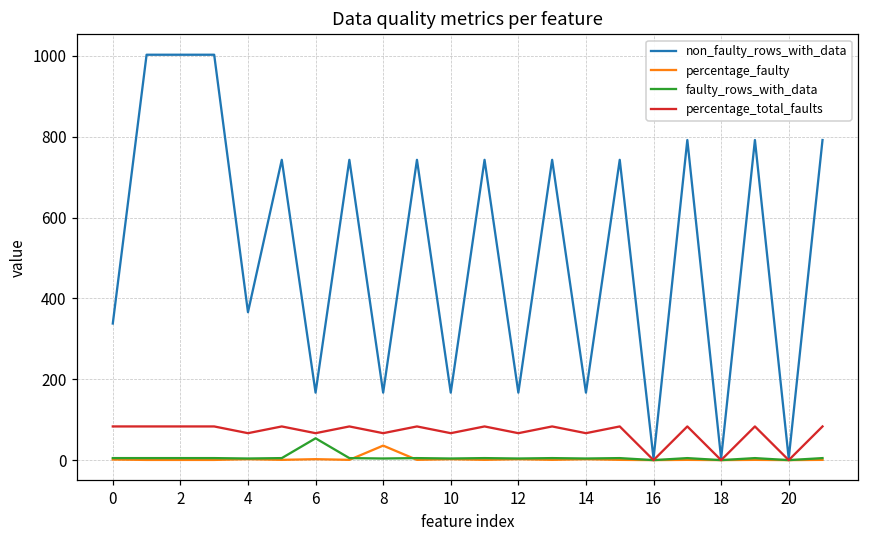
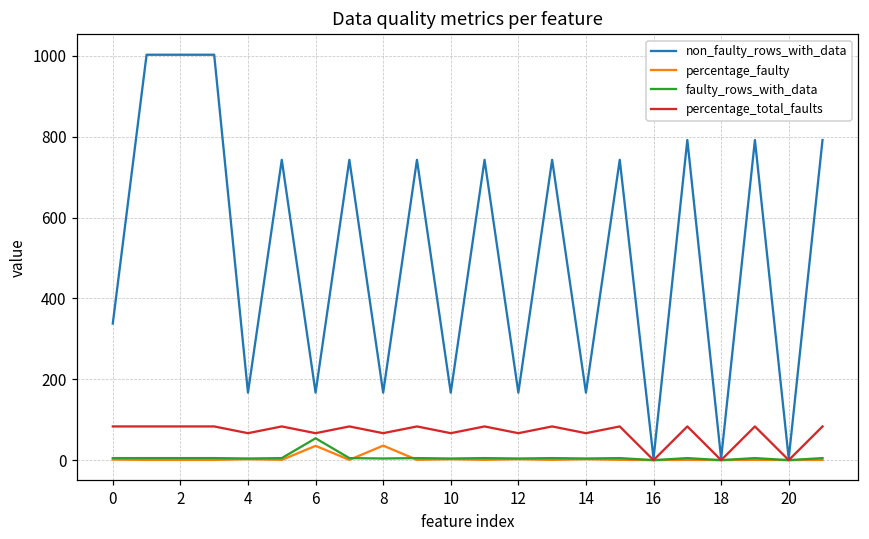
  {
    "non_faulty_rows_with_data": {
      "0": 340,
      "2": 1000,
-     "4": 370,
+     "4": 170,
      "6": 170,
      "8": 170,
      "10": 170,
      "12": 170,
      "14": 170
    },
    "percentage_faulty": {
-     "6": 0,
+     "6": 40,
      "8": 40
    },
    "faulty_rows_with_data": {
      "6": 50,
      "8": 0
    },
    "percentage_total_faults": {
      "0": 80,
      "2": 80,
      "4": 70,
      "6": 70,
      "8": 70,
      "10": 70,
      "12": 70,
      "14": 70
    }
  }
